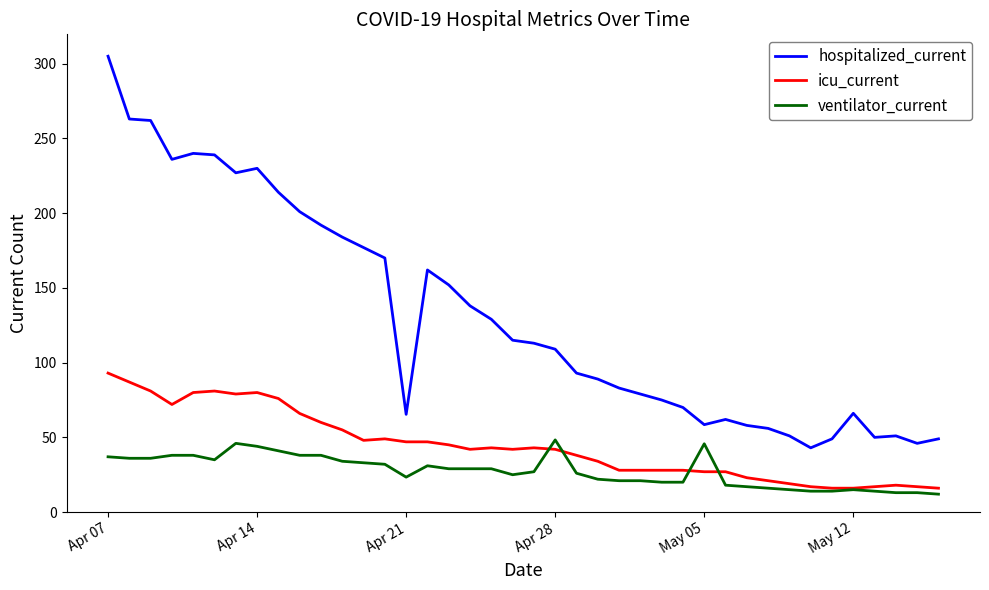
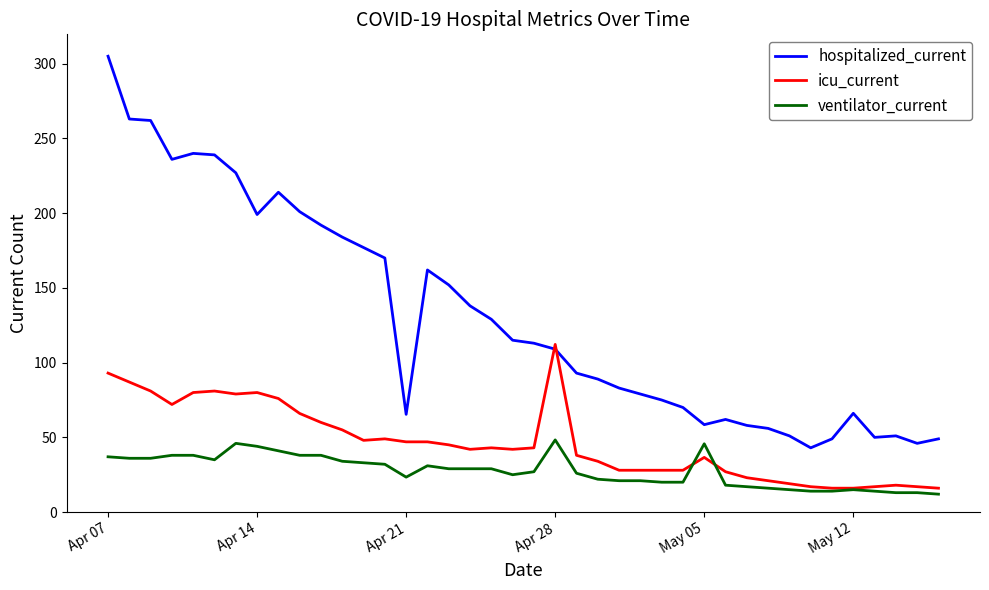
  {
    "hospitalized_current": {
      "Apr 07": 305,
-     "Apr 14": 230,
+     "Apr 14": 199,
      "Apr 21": 65,
      "Apr 28": 109,
      "May 05": 59,
      "May 12": 66
    },
    "icu_current": {
      "Apr 07": 93,
      "Apr 14": 80,
      "Apr 21": 47,
-     "Apr 28": 42,
-     "May 05": 27
+     "Apr 28": 112,
+     "May 05": 37
    },
    "ventilator_current": {
      "Apr 07": 37,
      "Apr 14": 44,
      "Apr 21": 23,
      "Apr 28": 48,
      "May 05": 46
    }
  }
